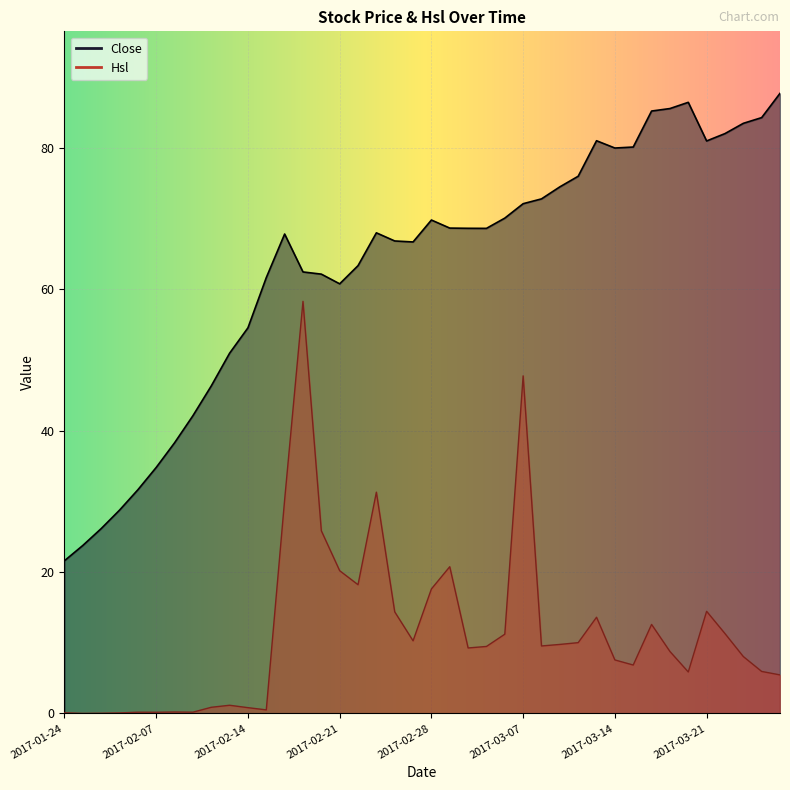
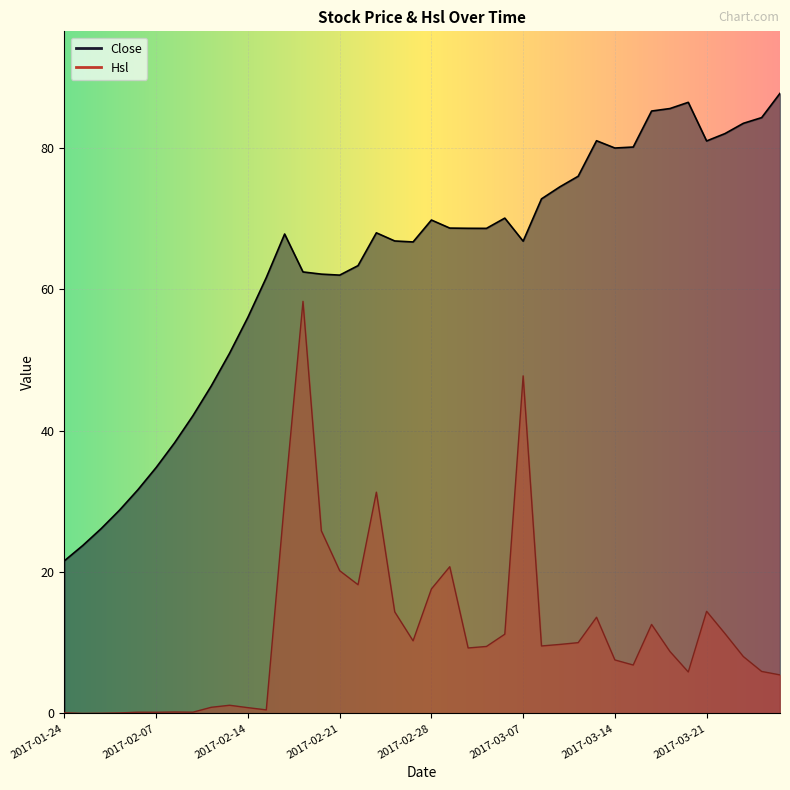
  {
    "Close": {
      "2017-01-24": 22,
      "2017-02-07": 35,
-     "2017-02-14": 55,
-     "2017-02-21": 61,
+     "2017-02-14": 56,
+     "2017-02-21": 62,
      "2017-02-28": 70,
-     "2017-03-07": 72,
+     "2017-03-07": 67,
      "2017-03-14": 80,
      "2017-03-21": 81
    },
    "Hsl": {
      "2017-01-24": 0,
      "2017-02-07": 0,
      "2017-02-14": 1,
      "2017-02-21": 20,
      "2017-02-28": 18,
      "2017-03-07": 48,
      "2017-03-14": 8,
      "2017-03-21": 14
    }
  }
